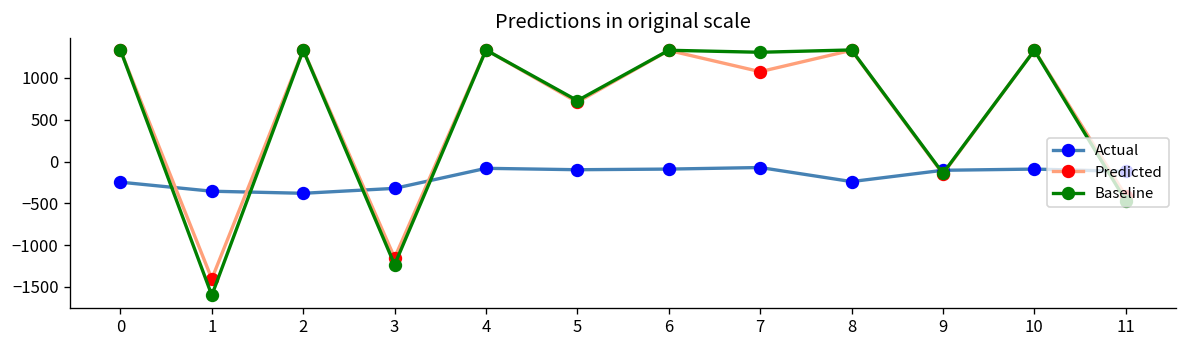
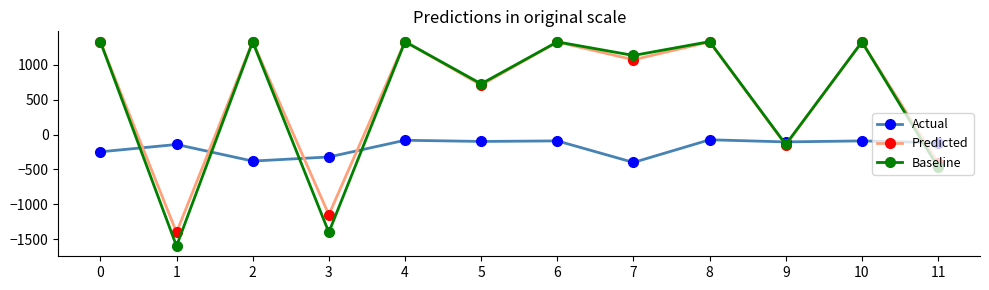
  {
    "Actual": {
      "0": -200,
-     "1": -400,
+     "1": -100,
      "2": -400,
      "3": -300,
      "4": -100,
      "5": -100,
      "6": -100,
-     "7": -100,
-     "8": -200,
+     "7": -400,
+     "8": -100,
      "10": -100
    },
    "Predicted": {
      "1": -1400,
      "3": -1200,
      "7": 1100
    },
    "Baseline": {
      "1": -1600,
-     "3": -1200,
-     "7": 1300
+     "3": -1400,
+     "7": 1100
    }
  }
